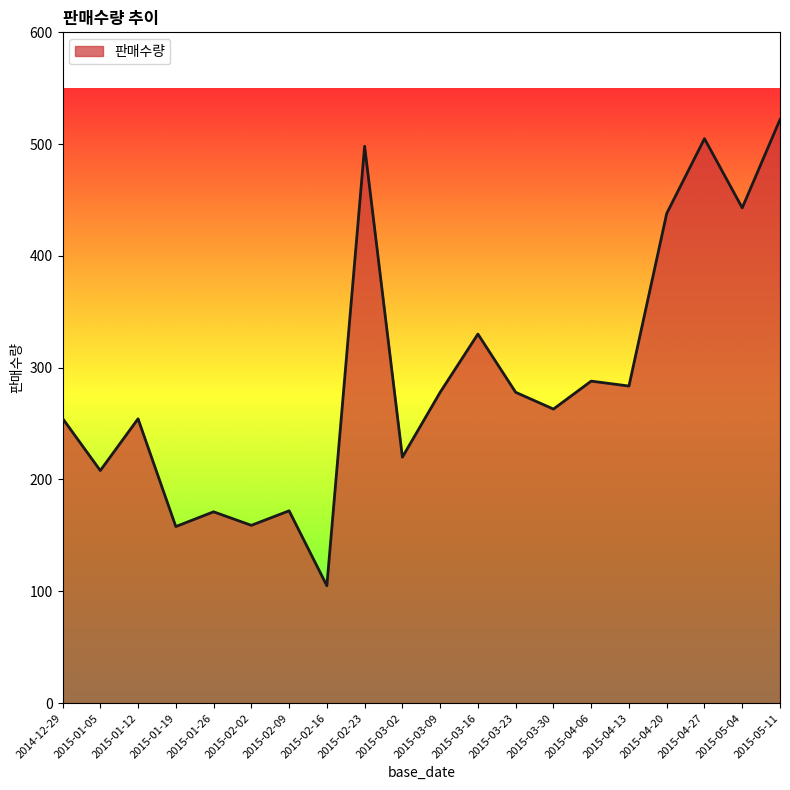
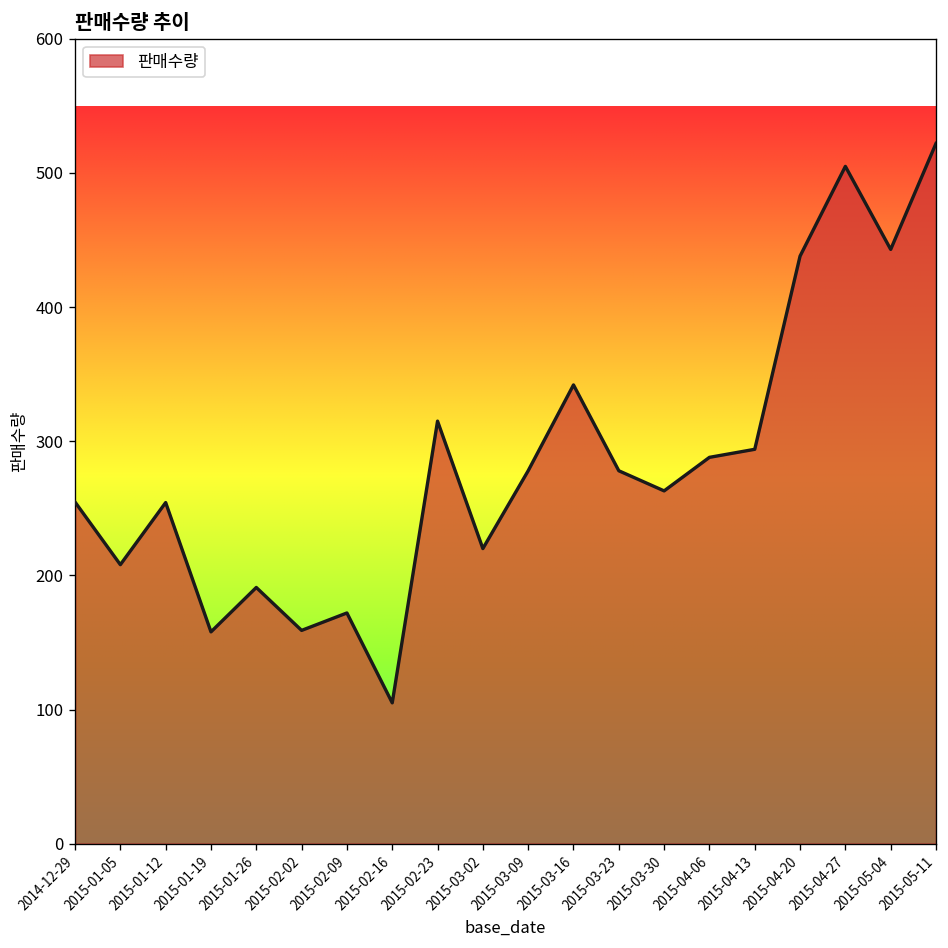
  {
    "2014-12-29": 255,
    "2015-01-05": 208,
    "2015-01-12": 254,
    "2015-01-19": 158,
-   "2015-01-26": 171,
+   "2015-01-26": 191,
    "2015-02-02": 159,
    "2015-02-09": 172,
    "2015-02-16": 105,
-   "2015-02-23": 498,
+   "2015-02-23": 315,
    "2015-03-02": 220,
    "2015-03-09": 278,
-   "2015-03-16": 330,
+   "2015-03-16": 342,
    "2015-03-23": 278,
    "2015-03-30": 263,
    "2015-04-06": 288,
-   "2015-04-13": 284,
+   "2015-04-13": 294,
    "2015-04-20": 438,
    "2015-04-27": 505,
    "2015-05-04": 443,
    "2015-05-11": 522
  }
